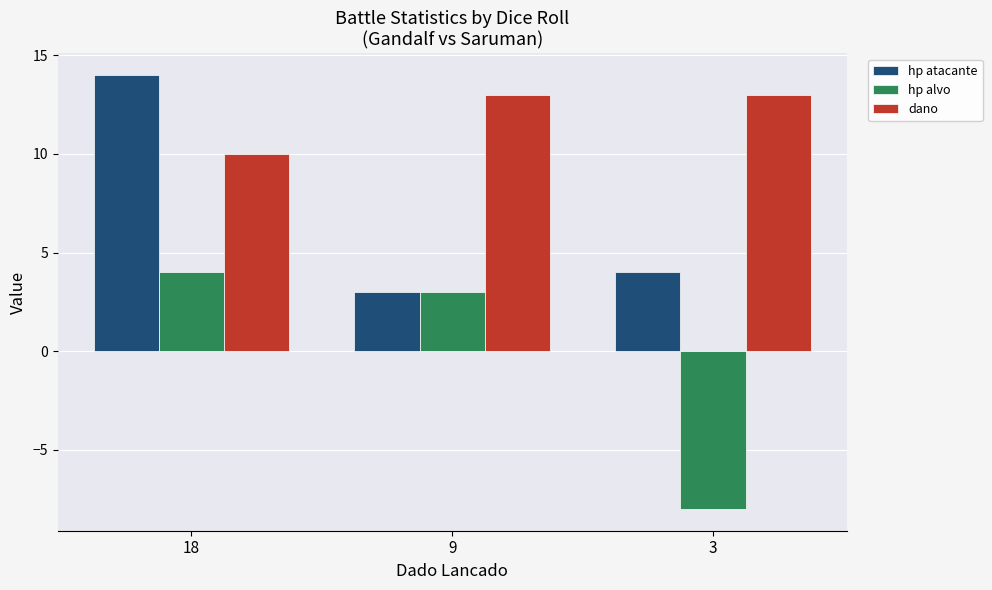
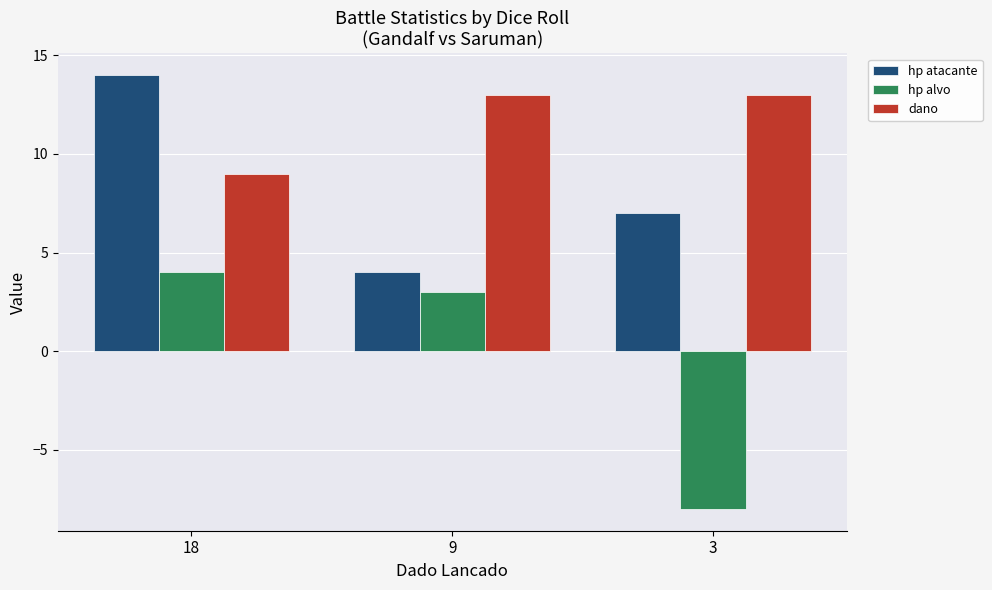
  {
    "hp atacante": {
      "18": 14,
-     "9": 3,
-     "3": 4
+     "9": 4,
+     "3": 7
    },
    "hp alvo": {
      "18": 4,
      "9": 3,
      "3": -8
    },
    "dano": {
-     "18": 10,
+     "18": 9,
      "9": 13,
      "3": 13
    }
  }
